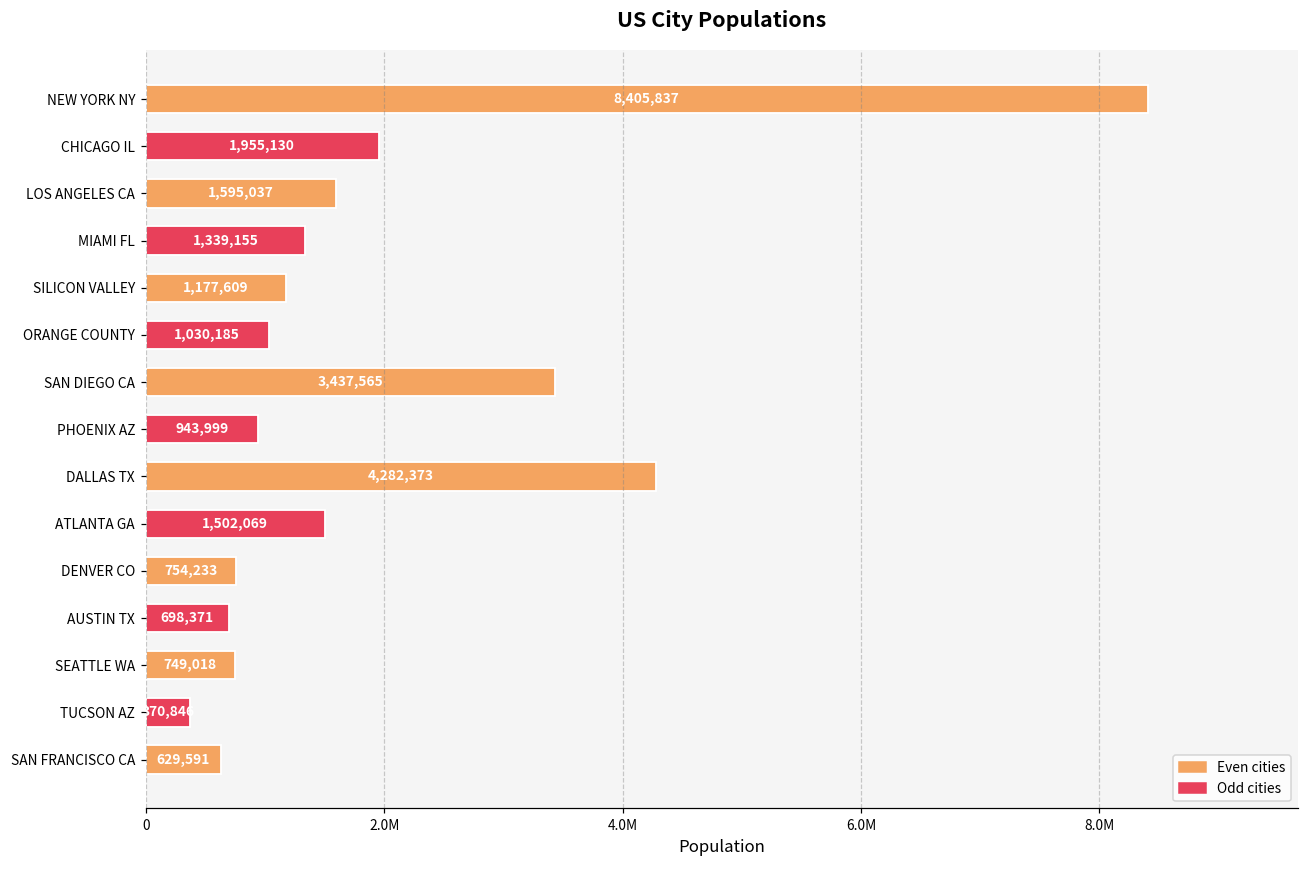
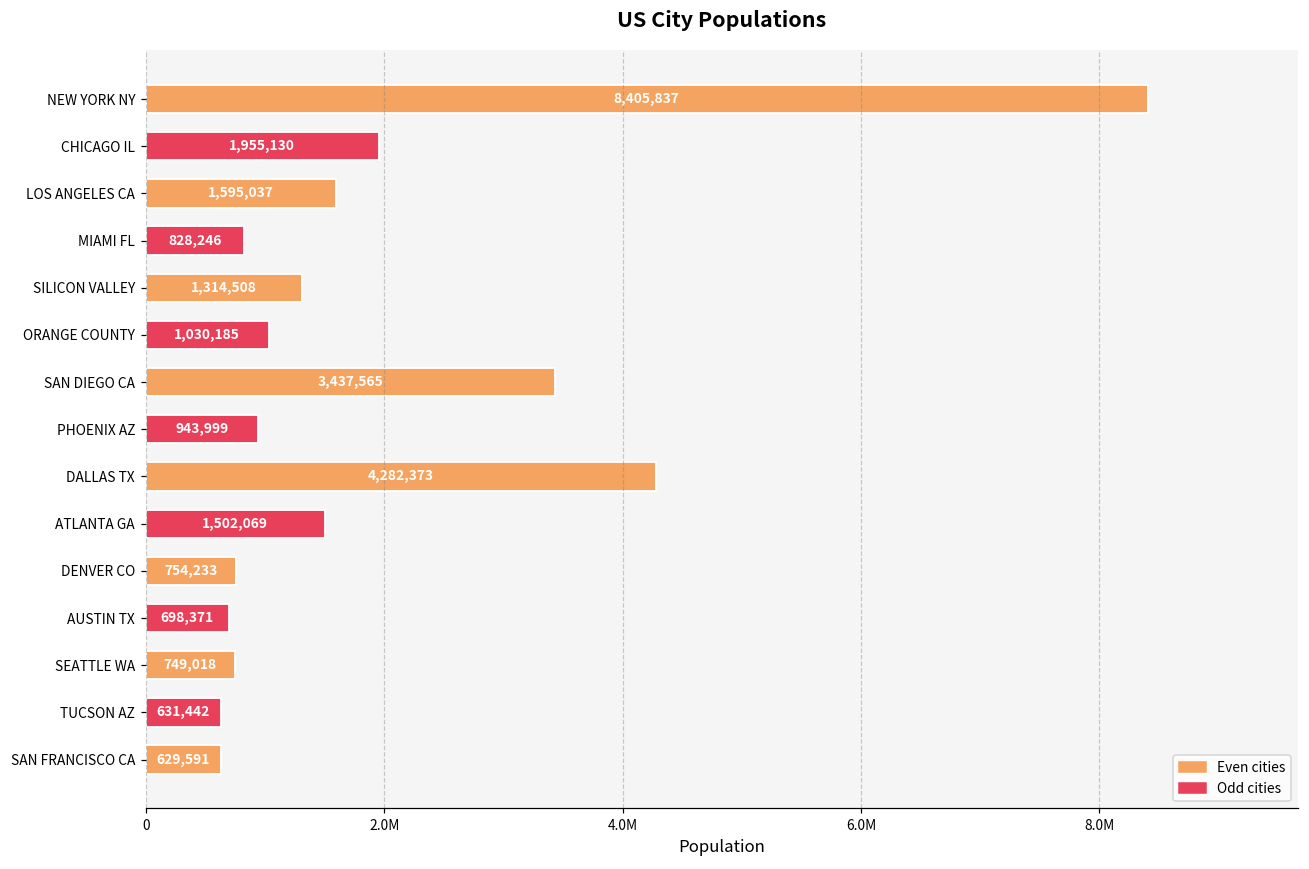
  {
    "NEW YORK NY": "8,405,837",
    "CHICAGO IL": "1,955,130",
    "LOS ANGELES CA": "1,595,037",
-   "MIAMI FL": "1,339,155",
-   "SILICON VALLEY": "1,177,609",
+   "MIAMI FL": "828,246",
+   "SILICON VALLEY": "1,314,508",
    "ORANGE COUNTY": "1,030,185",
    "SAN DIEGO CA": "3,437,565",
    "PHOENIX AZ": "943,999",
    "DALLAS TX": "4,282,373",
    "ATLANTA GA": "1,502,069",
    "DENVER CO": "754,233",
    "AUSTIN TX": "698,371",
    "SEATTLE WA": "749,018",
-   "TUCSON AZ": "370,846",
+   "TUCSON AZ": "631,442",
    "SAN FRANCISCO CA": "629,591"
  }
